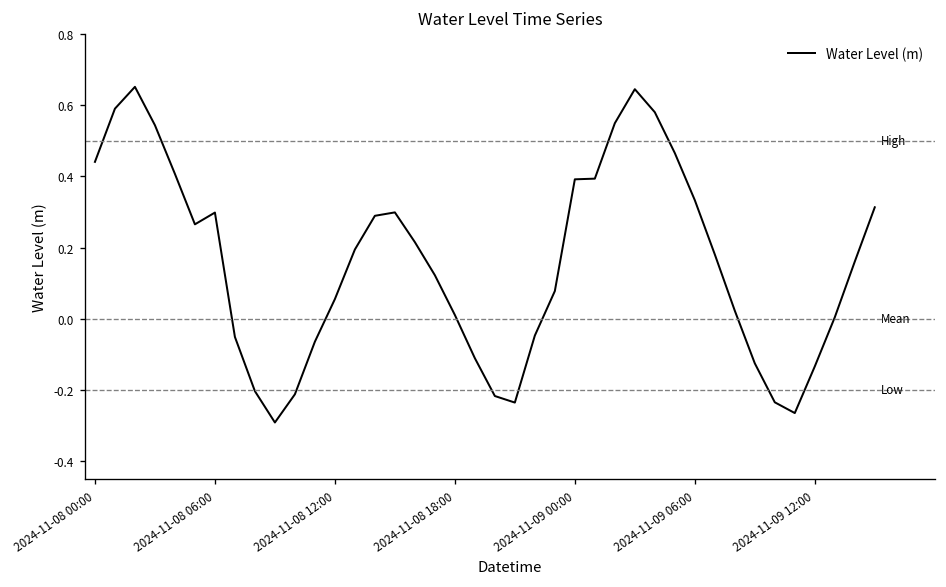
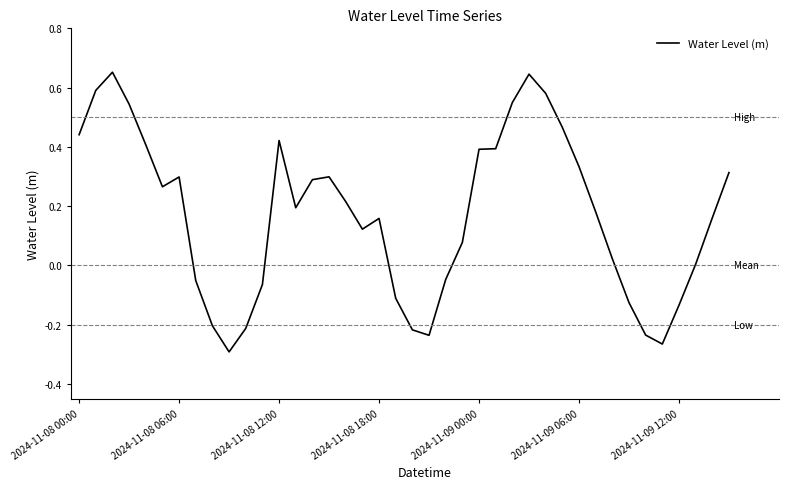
  {
    "2024-11-08 00:00": 0.44,
    "2024-11-08 06:00": 0.30,
-   "2024-11-08 12:00": 0.06,
-   "2024-11-08 18:00": 0.01,
+   "2024-11-08 12:00": 0.42,
+   "2024-11-08 18:00": 0.16,
    "2024-11-09 00:00": 0.39,
    "2024-11-09 06:00": 0.33,
    "2024-11-09 12:00": -0.13
  }
